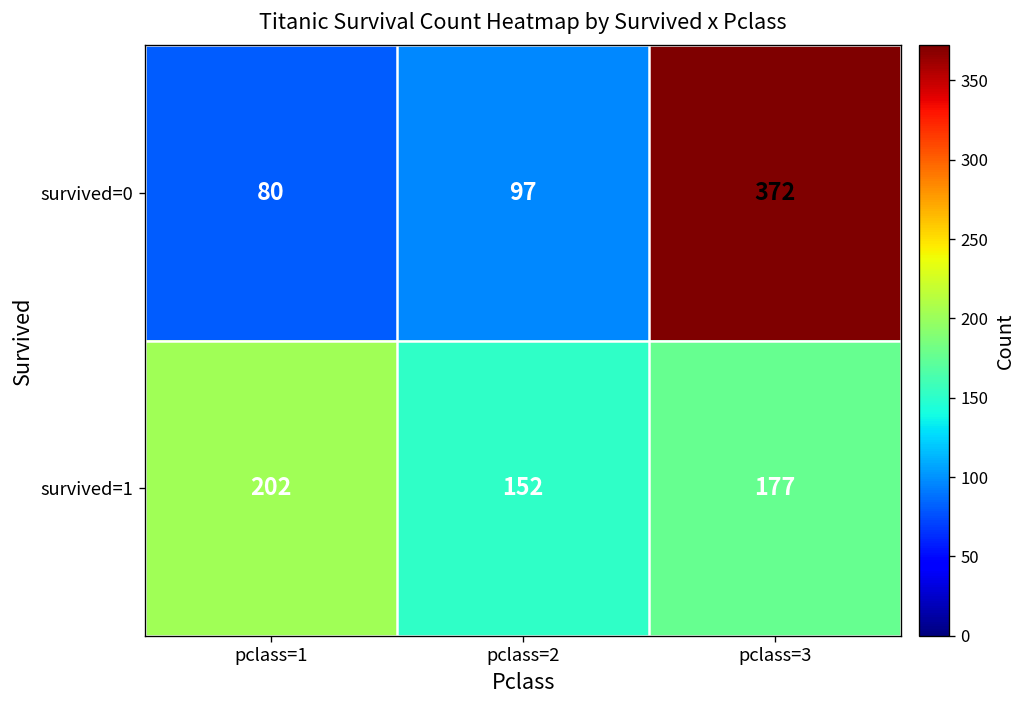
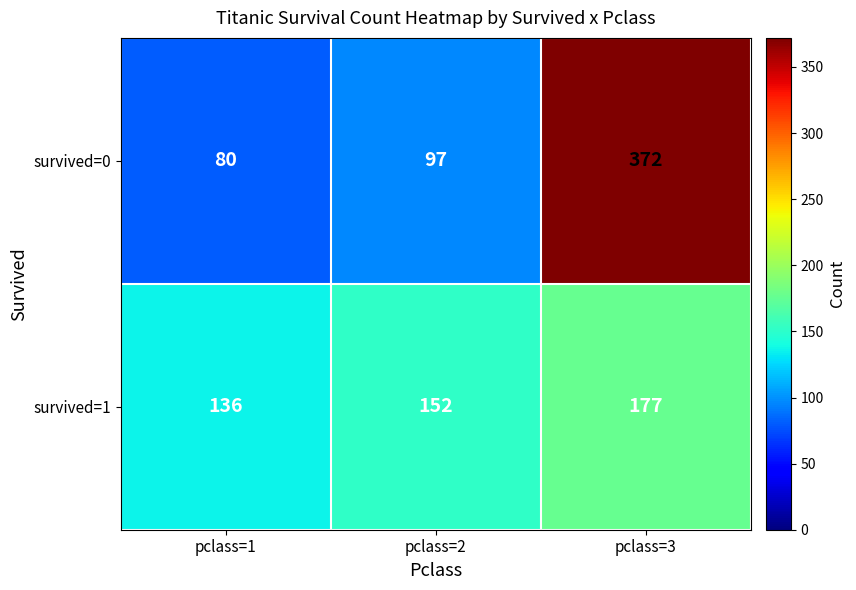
  {
    "survived=0": {
      "pclass=1": 80,
      "pclass=2": 97,
      "pclass=3": 372
    },
    "survived=1": {
-     "pclass=1": 202,
+     "pclass=1": 136,
      "pclass=2": 152,
      "pclass=3": 177
    }
  }
